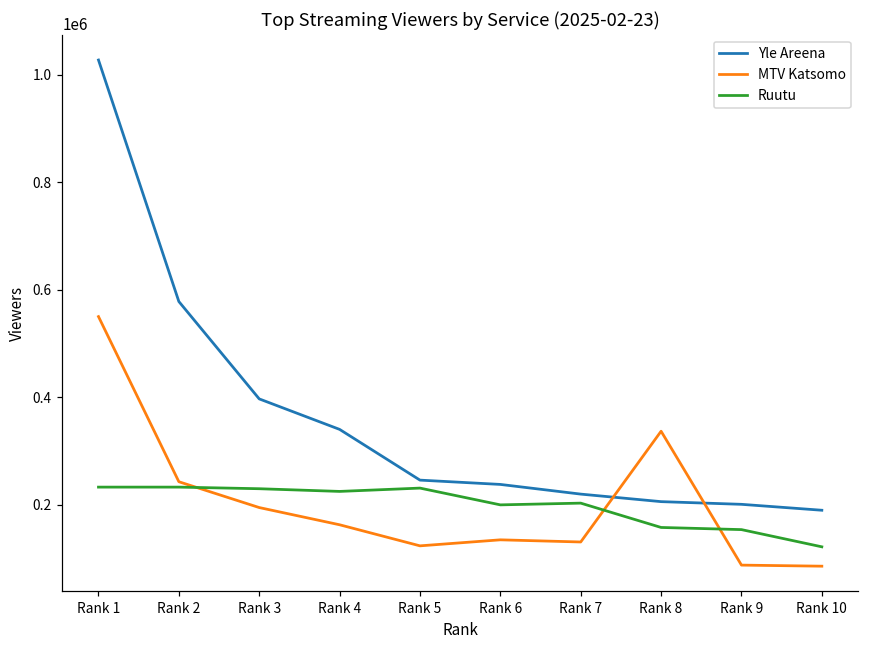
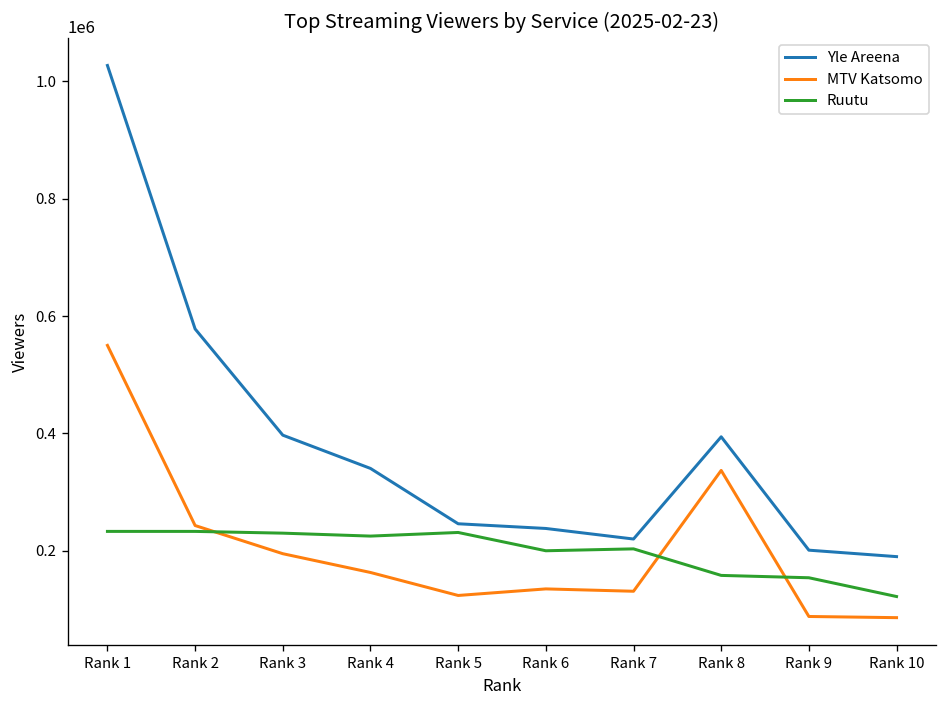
  {
    "Yle Areena": {
      "Rank 1": 1030000,
      "Rank 2": 580000,
      "Rank 3": 400000,
      "Rank 4": 340000,
      "Rank 5": 250000,
      "Rank 6": 240000,
      "Rank 7": 220000,
-     "Rank 8": 210000,
+     "Rank 8": 390000,
      "Rank 9": 200000,
      "Rank 10": 190000
    },
    "MTV Katsomo": {
      "Rank 1": 550000,
      "Rank 2": 240000,
      "Rank 3": 200000,
      "Rank 4": 160000,
      "Rank 5": 120000,
      "Rank 6": 140000,
      "Rank 7": 130000,
      "Rank 8": 340000,
      "Rank 9": 90000,
      "Rank 10": 90000
    },
    "Ruutu": {
      "Rank 1": 230000,
      "Rank 2": 230000,
      "Rank 3": 230000,
      "Rank 4": 230000,
      "Rank 5": 230000,
      "Rank 6": 200000,
      "Rank 7": 200000,
      "Rank 8": 160000,
      "Rank 9": 150000,
      "Rank 10": 120000
    }
  }
